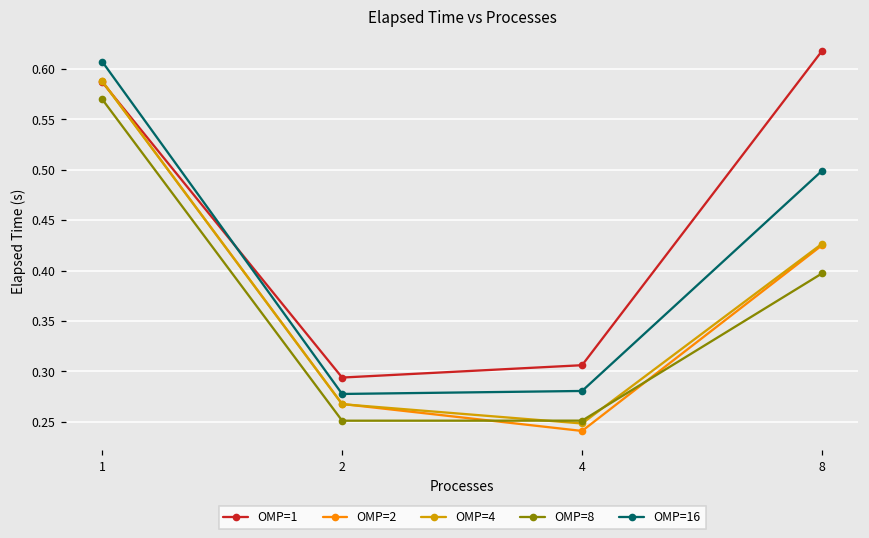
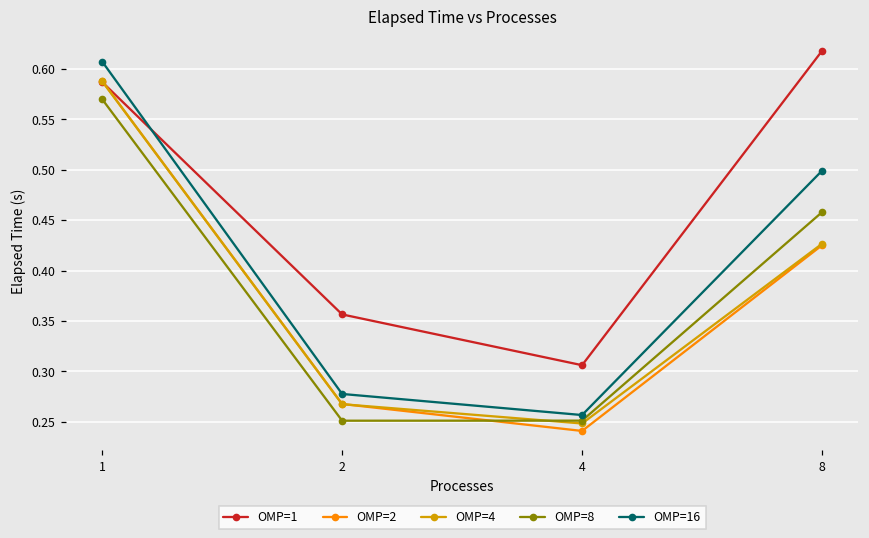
  {
    "OMP=1": {
-     "2": 0.29,
+     "2": 0.36,
      "4": 0.31,
      "8": 0.62
    },
    "OMP=8": {
      "1": 0.57,
      "2": 0.25,
      "4": 0.25,
-     "8": 0.40
+     "8": 0.46
    },
    "OMP=16": {
      "1": 0.61,
      "2": 0.28,
-     "4": 0.28,
+     "4": 0.26,
      "8": 0.50
    }
  }
